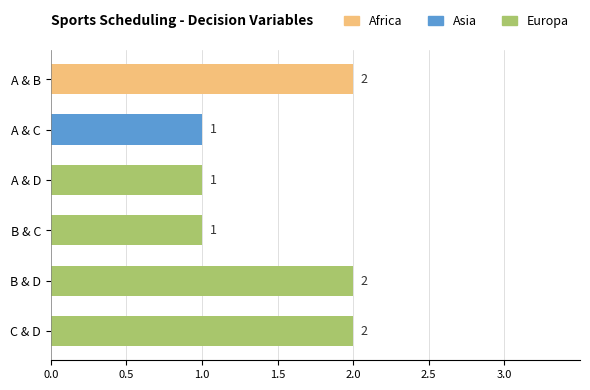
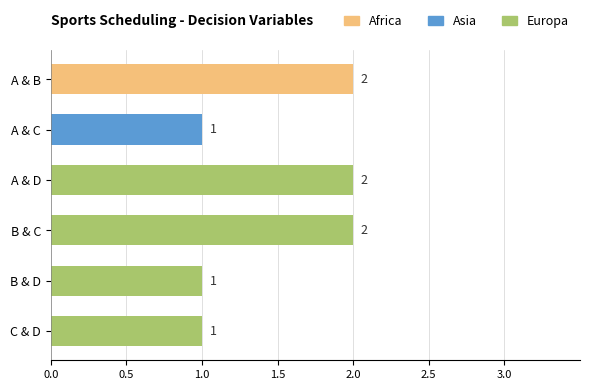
  {
    "Africa": {
      "A & B": 2
    },
    "Asia": {
      "A & C": 1
    },
    "Europa": {
-     "A & D": 1,
-     "B & C": 1,
-     "B & D": 2,
-     "C & D": 2
+     "A & D": 2,
+     "B & C": 2,
+     "B & D": 1,
+     "C & D": 1
    }
  }
